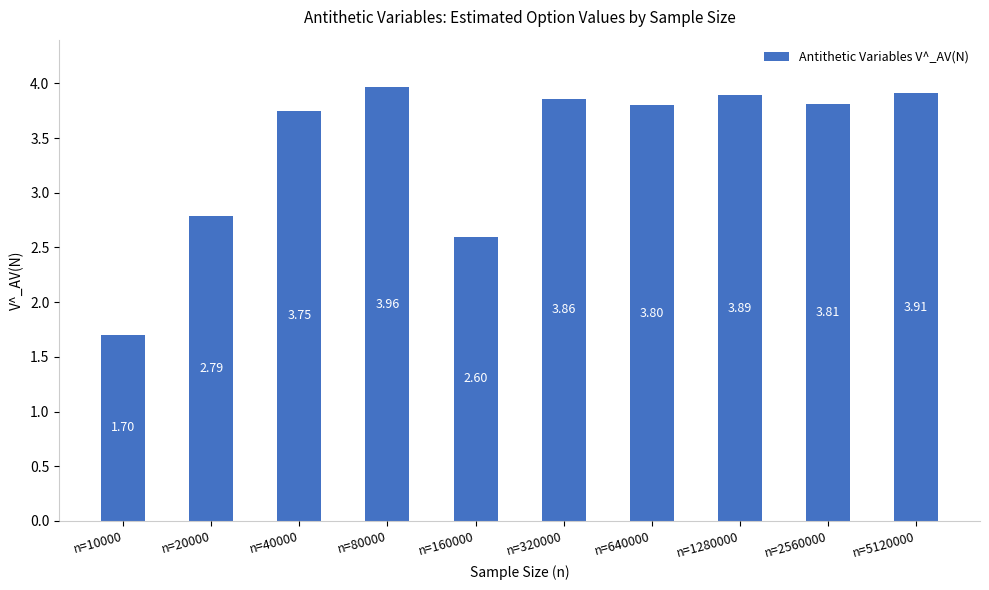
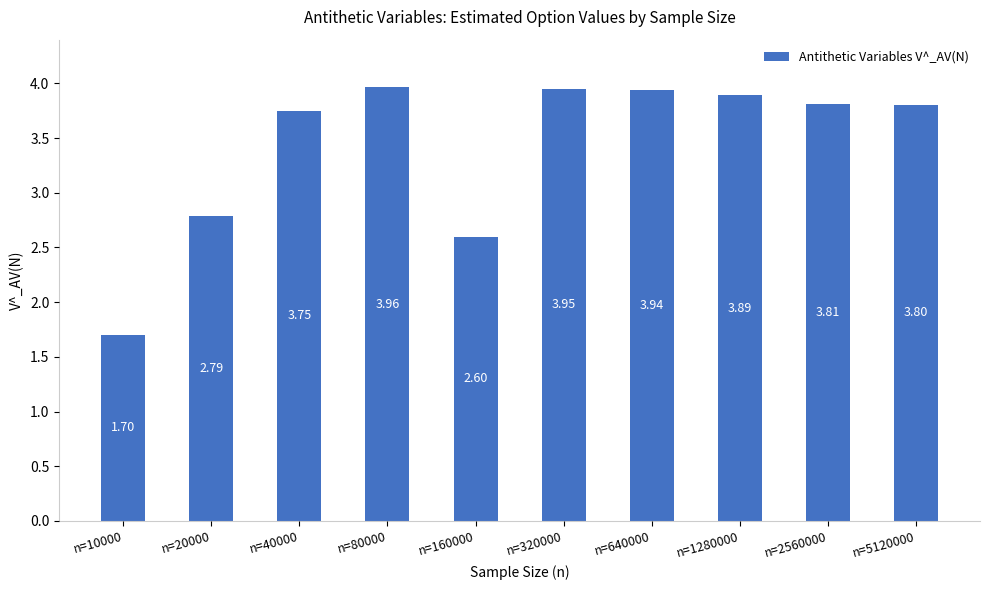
  {
    "n=10000": 1.70,
    "n=20000": 2.79,
    "n=40000": 3.75,
    "n=80000": 3.96,
    "n=160000": 2.60,
-   "n=320000": 3.86,
-   "n=640000": 3.80,
+   "n=320000": 3.95,
+   "n=640000": 3.94,
    "n=1280000": 3.89,
    "n=2560000": 3.81,
-   "n=5120000": 3.91
+   "n=5120000": 3.80
  }
